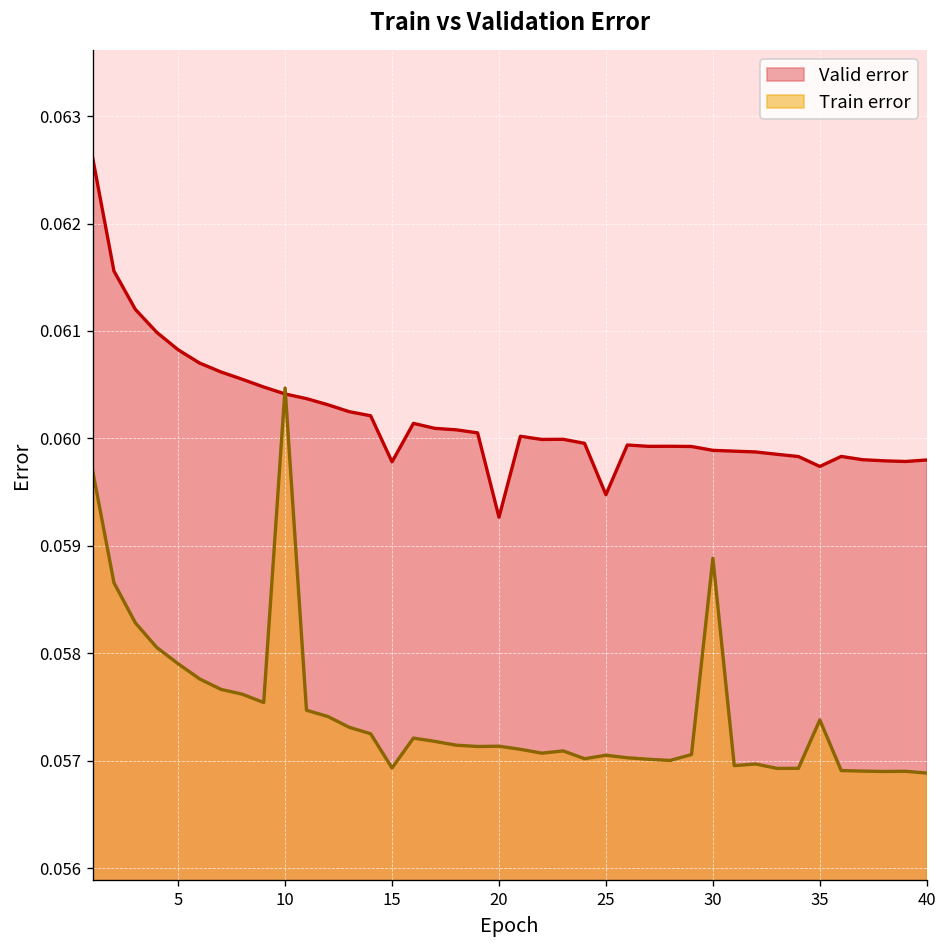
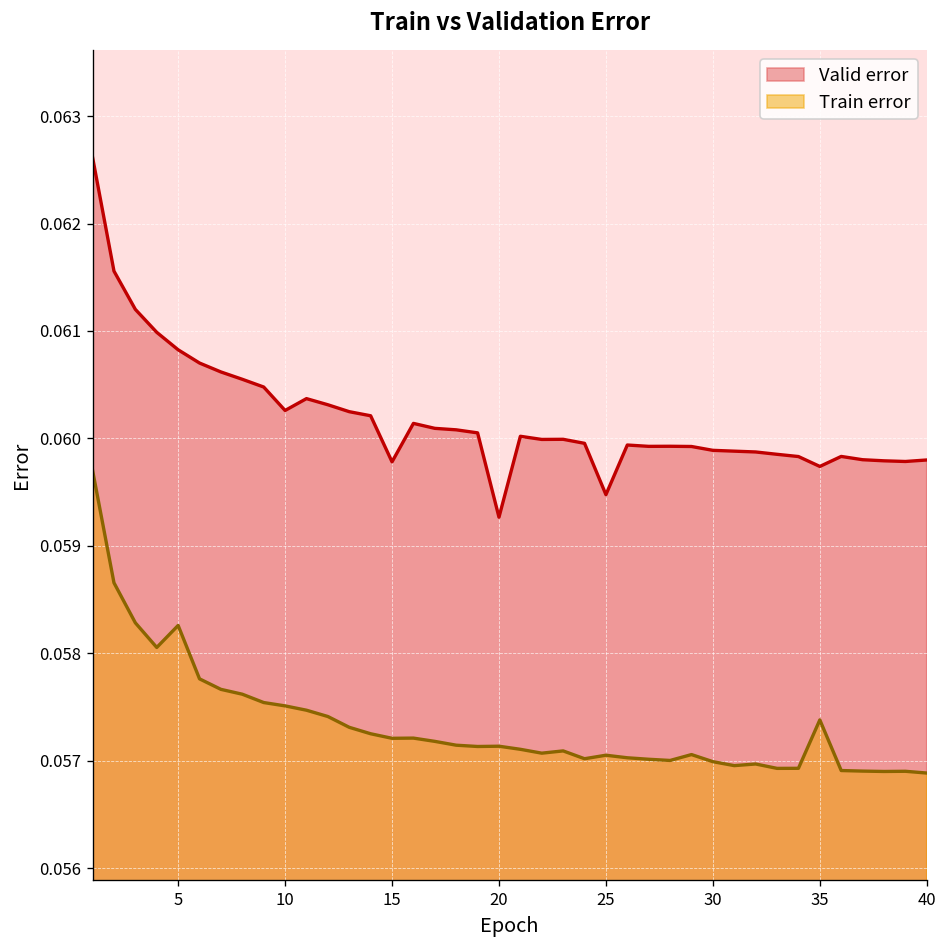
  {
    "Valid error": {
      "5": 0.0608,
-     "10": 0.0604,
+     "10": 0.0603,
      "15": 0.0598,
      "20": 0.0593,
      "25": 0.0595,
      "30": 0.0599,
      "35": 0.0597,
      "40": 0.0598
    },
    "Train error": {
-     "5": 0.0579,
-     "10": 0.0605,
-     "15": 0.0569,
+     "5": 0.0583,
+     "10": 0.0575,
+     "15": 0.0572,
      "20": 0.0571,
      "25": 0.0571,
-     "30": 0.0589,
+     "30": 0.0570,
      "35": 0.0574,
      "40": 0.0569
    }
  }
